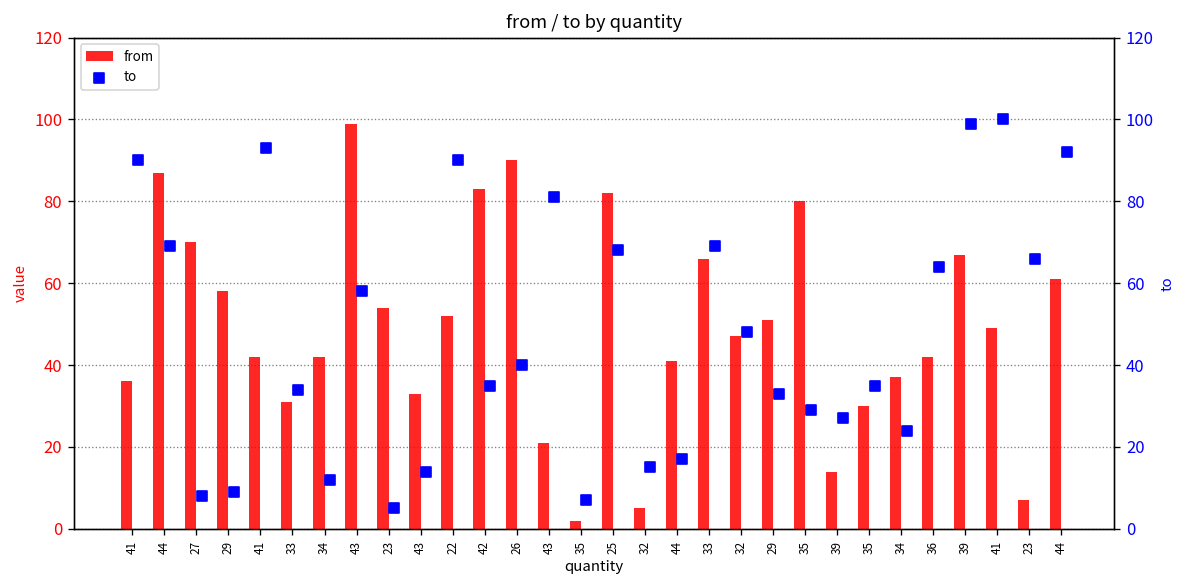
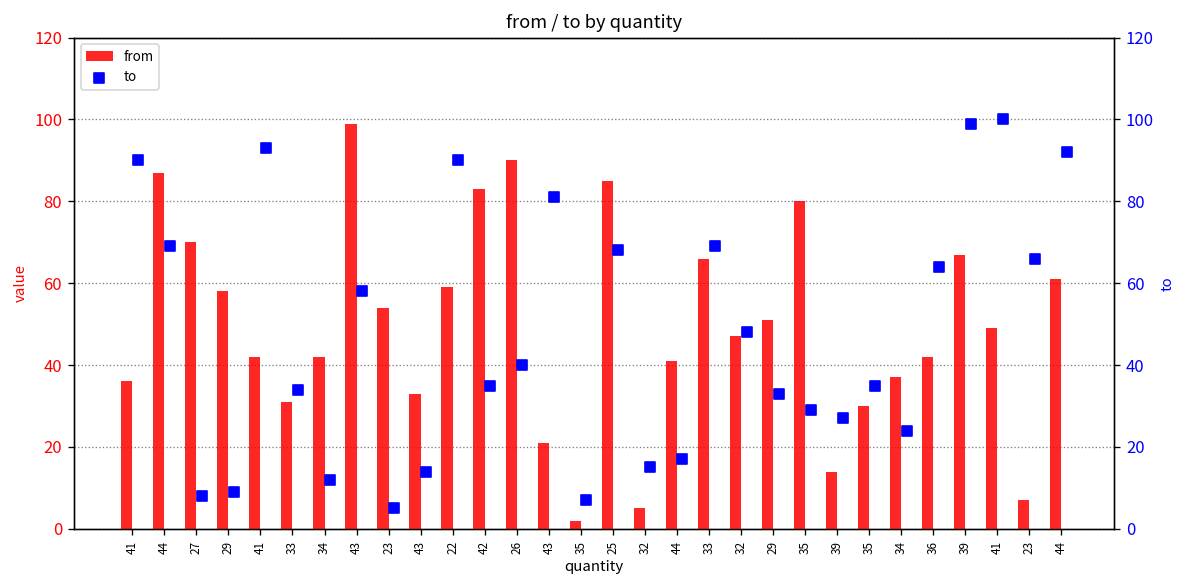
  {
    "from": {
      "27": 70,
-     "22": 52,
+     "22": 59,
      "42": 83,
      "26": 90,
-     "25": 82,
+     "25": 85,
      "36": 42
    }
  }
